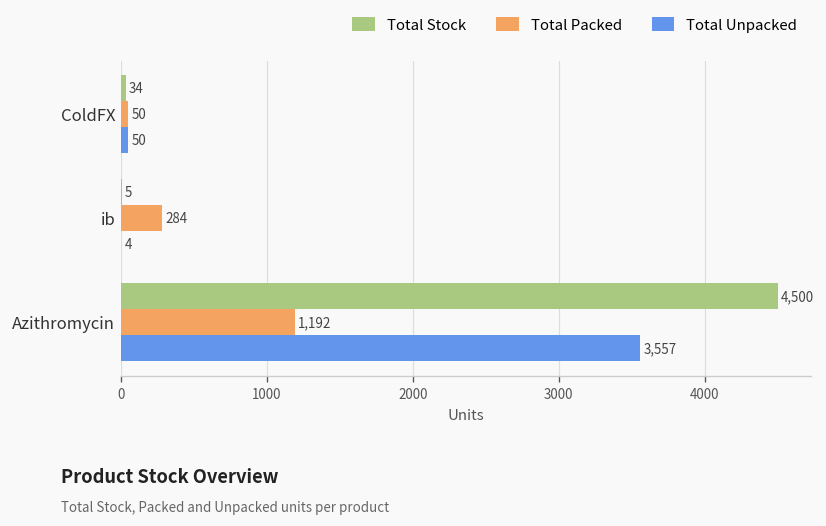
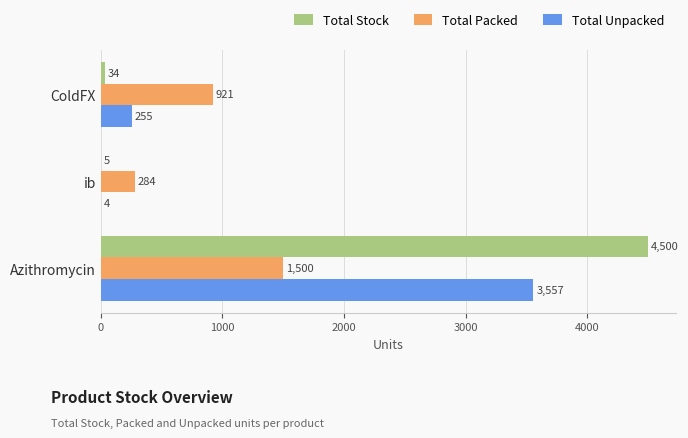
  {
    "Total Stock": {
      "ColdFX": "34",
      "ib": "5",
      "Azithromycin": "4,500"
    },
    "Total Packed": {
-     "ColdFX": "50",
+     "ColdFX": "921",
      "ib": "284",
-     "Azithromycin": "1,192"
+     "Azithromycin": "1,500"
    },
    "Total Unpacked": {
-     "ColdFX": "50",
+     "ColdFX": "255",
      "ib": "4",
      "Azithromycin": "3,557"
    }
  }
